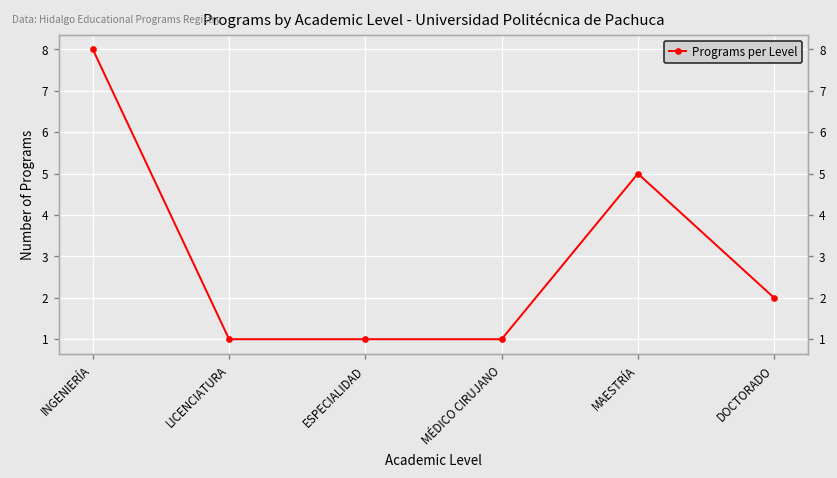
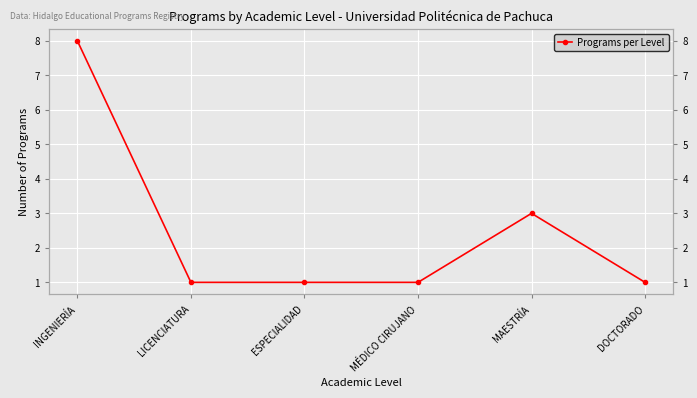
  {
    "INGENIERÍA": 8,
    "LICENCIATURA": 1,
    "ESPECIALIDAD": 1,
    "MÉDICO CIRUJANO": 1,
-   "MAESTRÍA": 5,
-   "DOCTORADO": 2
+   "MAESTRÍA": 3,
+   "DOCTORADO": 1
  }
